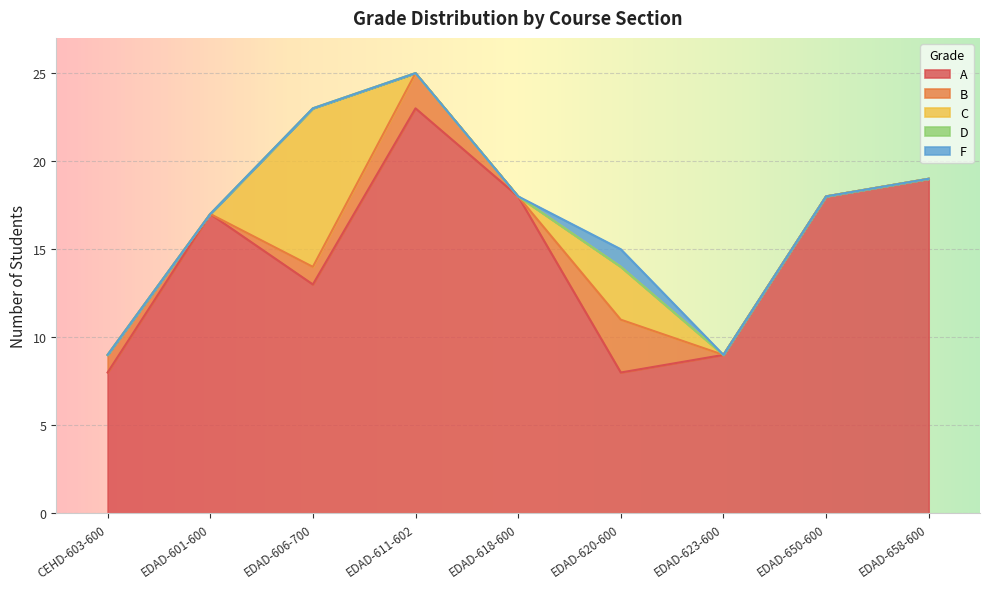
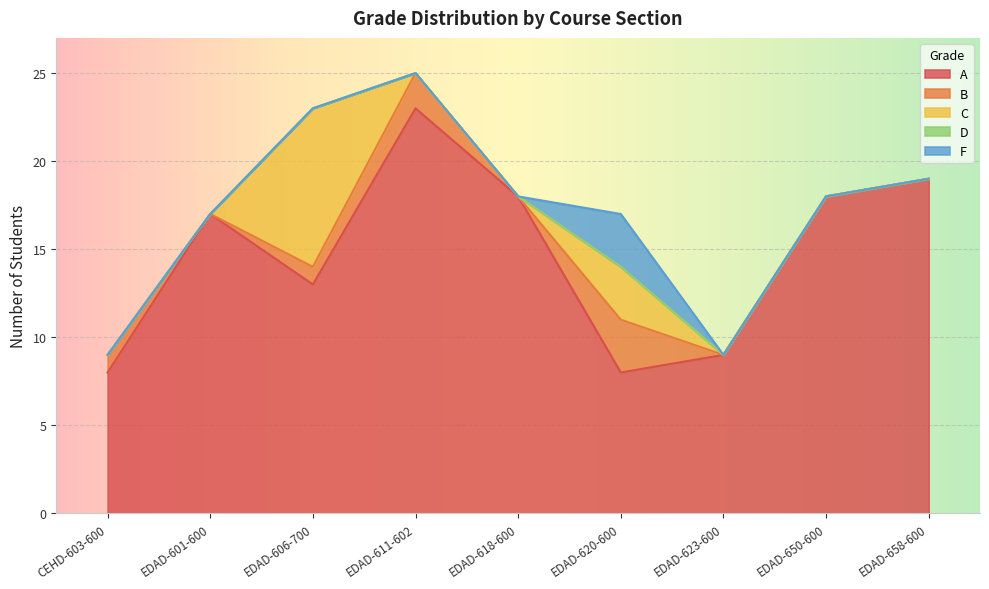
  {
    "F": {
-     "EDAD-620-600": 1
+     "EDAD-620-600": 3
    }
  }
